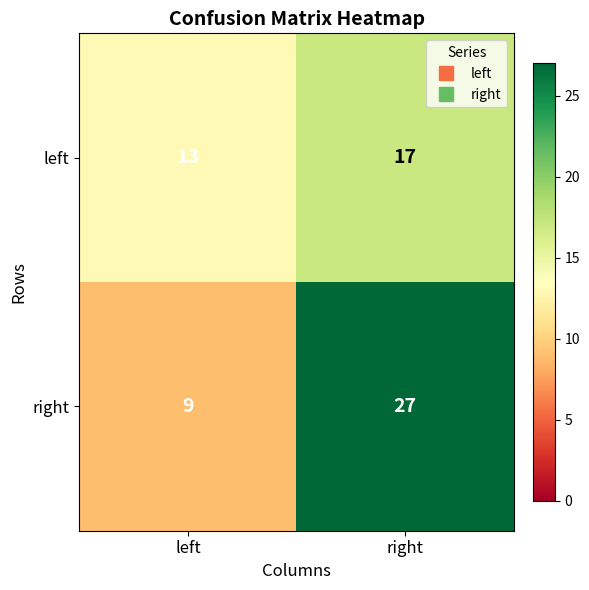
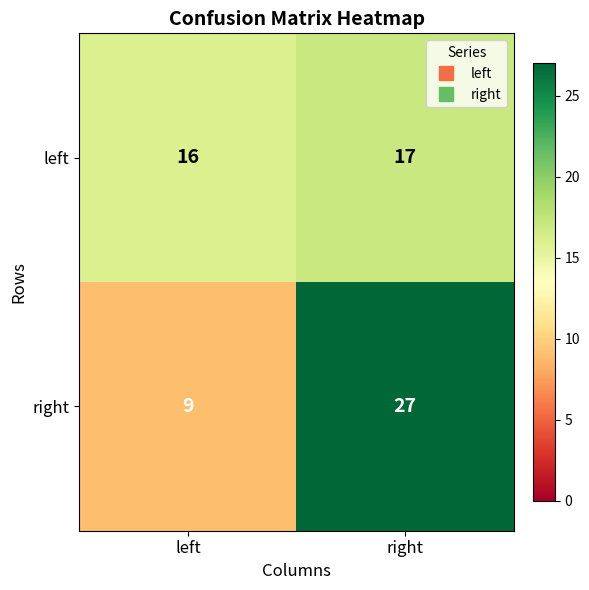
  {
    "left": {
-     "left": 13,
+     "left": 16,
      "right": 17
    },
    "right": {
      "left": 9,
      "right": 27
    }
  }
